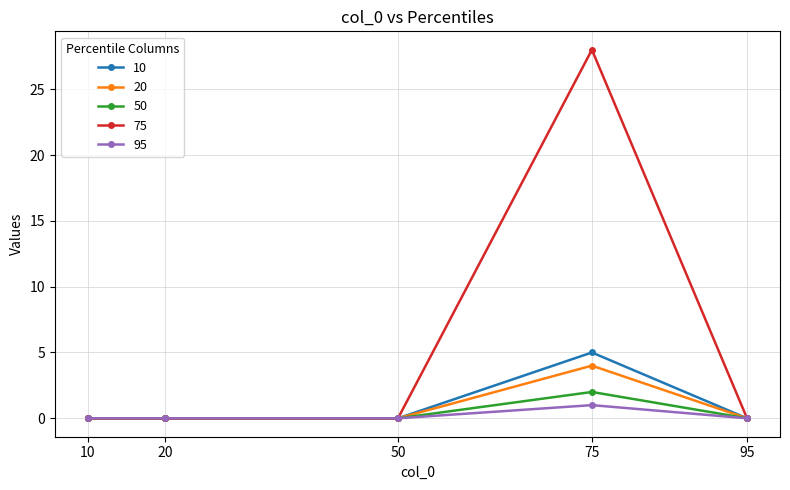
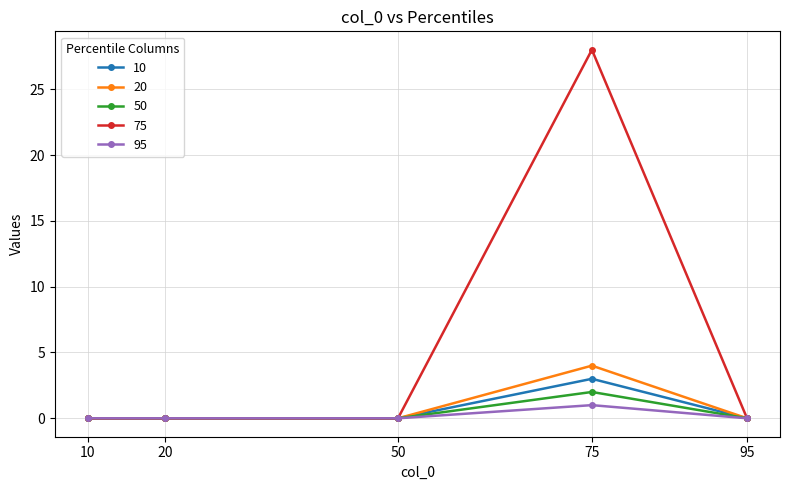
  {
    "10": {
-     "75": 5
+     "75": 3
    },
    "20": {
      "75": 4
    },
    "50": {
      "75": 2
    },
    "75": {
      "75": 28
    },
    "95": {
      "75": 1
    }
  }
